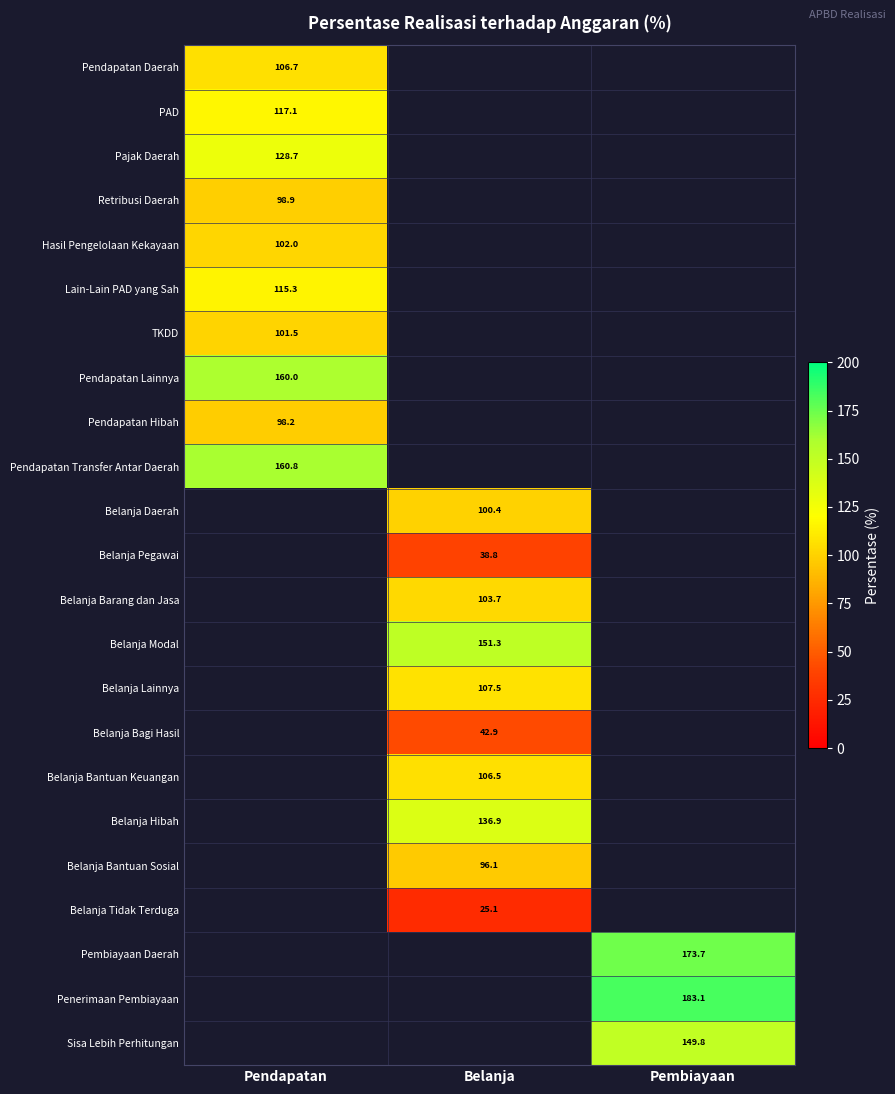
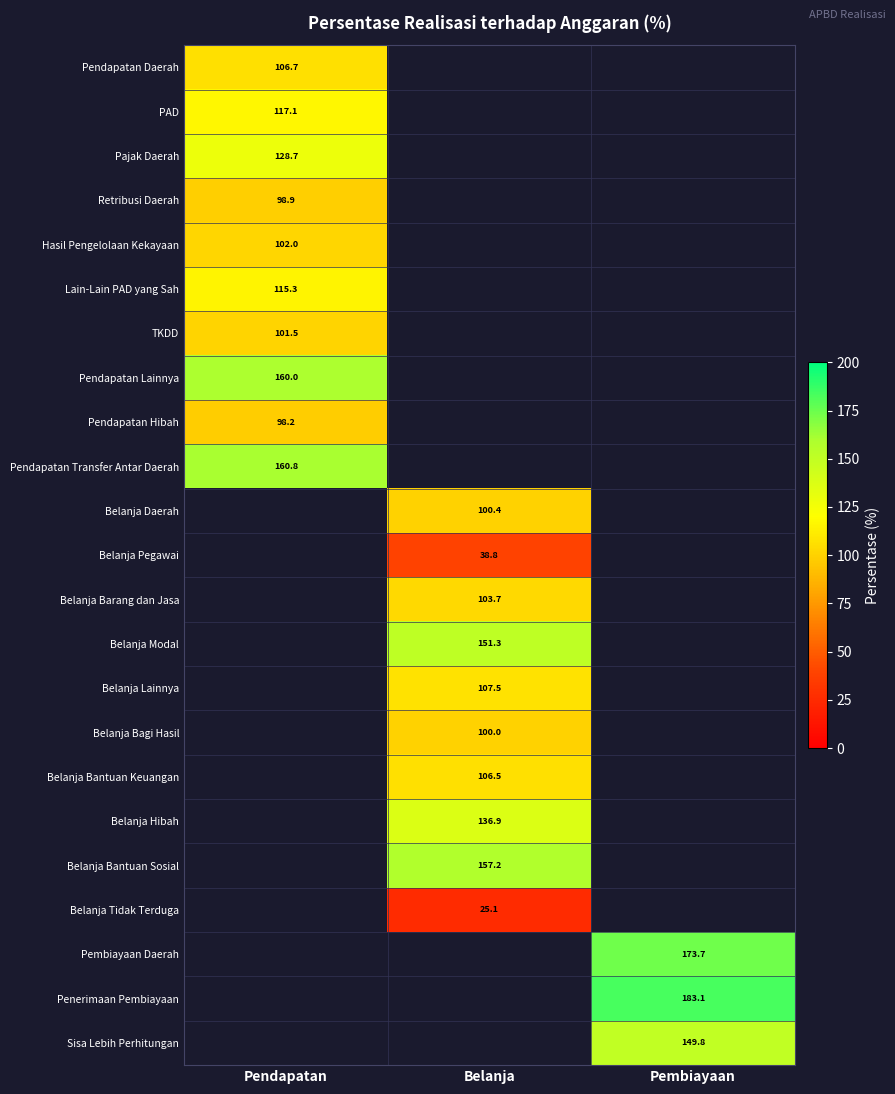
  {
    "Pendapatan Daerah": {
      "Pendapatan": 106.7
    },
    "PAD": {
      "Pendapatan": 117.1
    },
    "Pajak Daerah": {
      "Pendapatan": 128.7
    },
    "Retribusi Daerah": {
      "Pendapatan": 98.9
    },
    "Hasil Pengelolaan Kekayaan": {
      "Pendapatan": 102.0
    },
    "Lain-Lain PAD yang Sah": {
      "Pendapatan": 115.3
    },
    "TKDD": {
      "Pendapatan": 101.5
    },
    "Pendapatan Lainnya": {
      "Pendapatan": 160.0
    },
    "Pendapatan Hibah": {
      "Pendapatan": 98.2
    },
    "Pendapatan Transfer Antar Daerah": {
      "Pendapatan": 160.8
    },
    "Belanja Daerah": {
      "Belanja": 100.4
    },
    "Belanja Pegawai": {
      "Belanja": 38.8
    },
    "Belanja Barang dan Jasa": {
      "Belanja": 103.7
    },
    "Belanja Modal": {
      "Belanja": 151.3
    },
    "Belanja Lainnya": {
      "Belanja": 107.5
    },
    "Belanja Bagi Hasil": {
-     "Belanja": 42.9
+     "Belanja": 100.0
    },
    "Belanja Bantuan Keuangan": {
      "Belanja": 106.5
    },
    "Belanja Hibah": {
      "Belanja": 136.9
    },
    "Belanja Bantuan Sosial": {
-     "Belanja": 96.1
+     "Belanja": 157.2
    },
    "Belanja Tidak Terduga": {
      "Belanja": 25.1
    },
    "Pembiayaan Daerah": {
      "Pembiayaan": 173.7
    },
    "Penerimaan Pembiayaan": {
      "Pembiayaan": 183.1
    },
    "Sisa Lebih Perhitungan": {
      "Pembiayaan": 149.8
    }
  }
